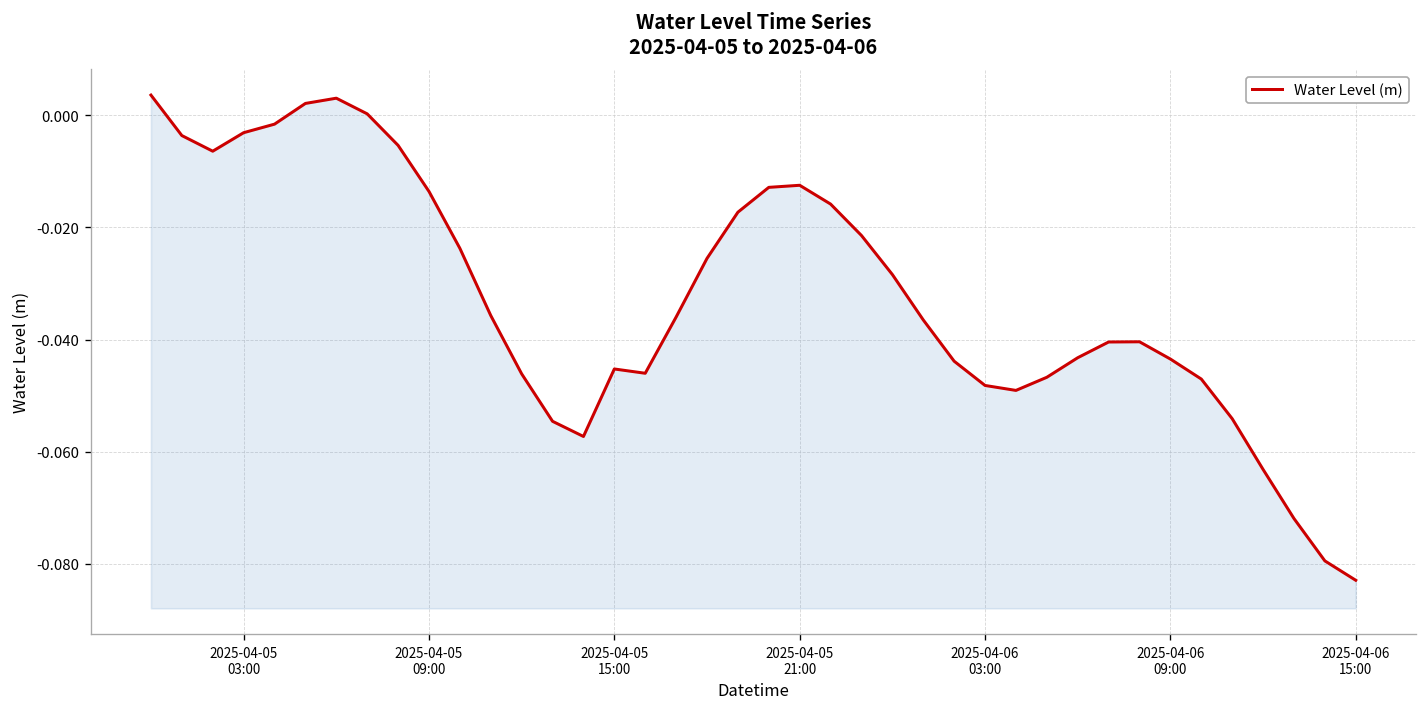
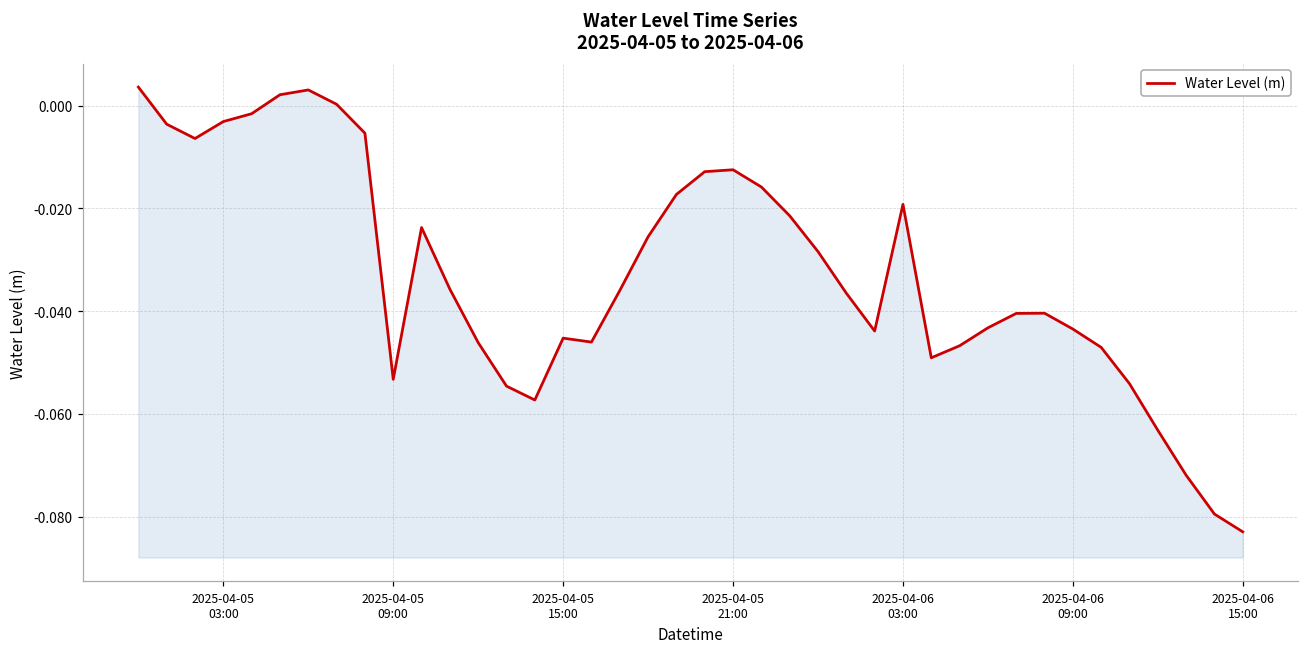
  {
    "2025-04-05 03:00": -0.003,
-   "2025-04-05 09:00": -0.014,
+   "2025-04-05 09:00": -0.053,
    "2025-04-05 15:00": -0.045,
    "2025-04-05 21:00": -0.012,
-   "2025-04-06 03:00": -0.048,
+   "2025-04-06 03:00": -0.019,
    "2025-04-06 09:00": -0.043,
    "2025-04-06 15:00": -0.083
  }
